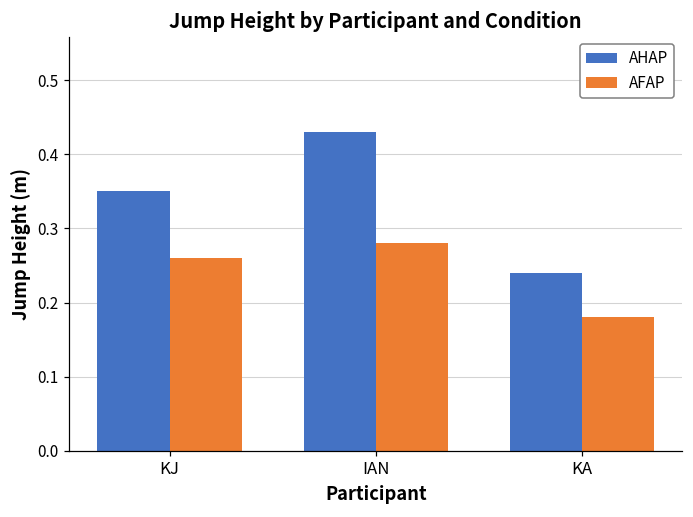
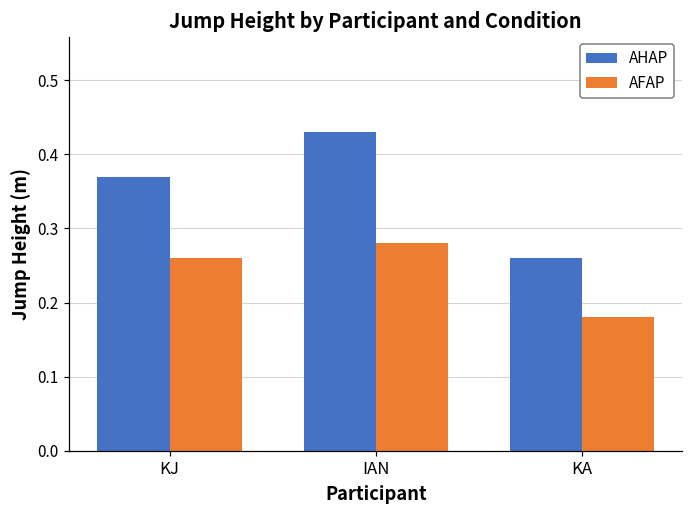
  {
    "AHAP": {
-     "KJ": 0.35,
+     "KJ": 0.37,
      "IAN": 0.43,
-     "KA": 0.24
+     "KA": 0.26
    },
    "AFAP": {
      "KJ": 0.26,
      "IAN": 0.28,
      "KA": 0.18
    }
  }
